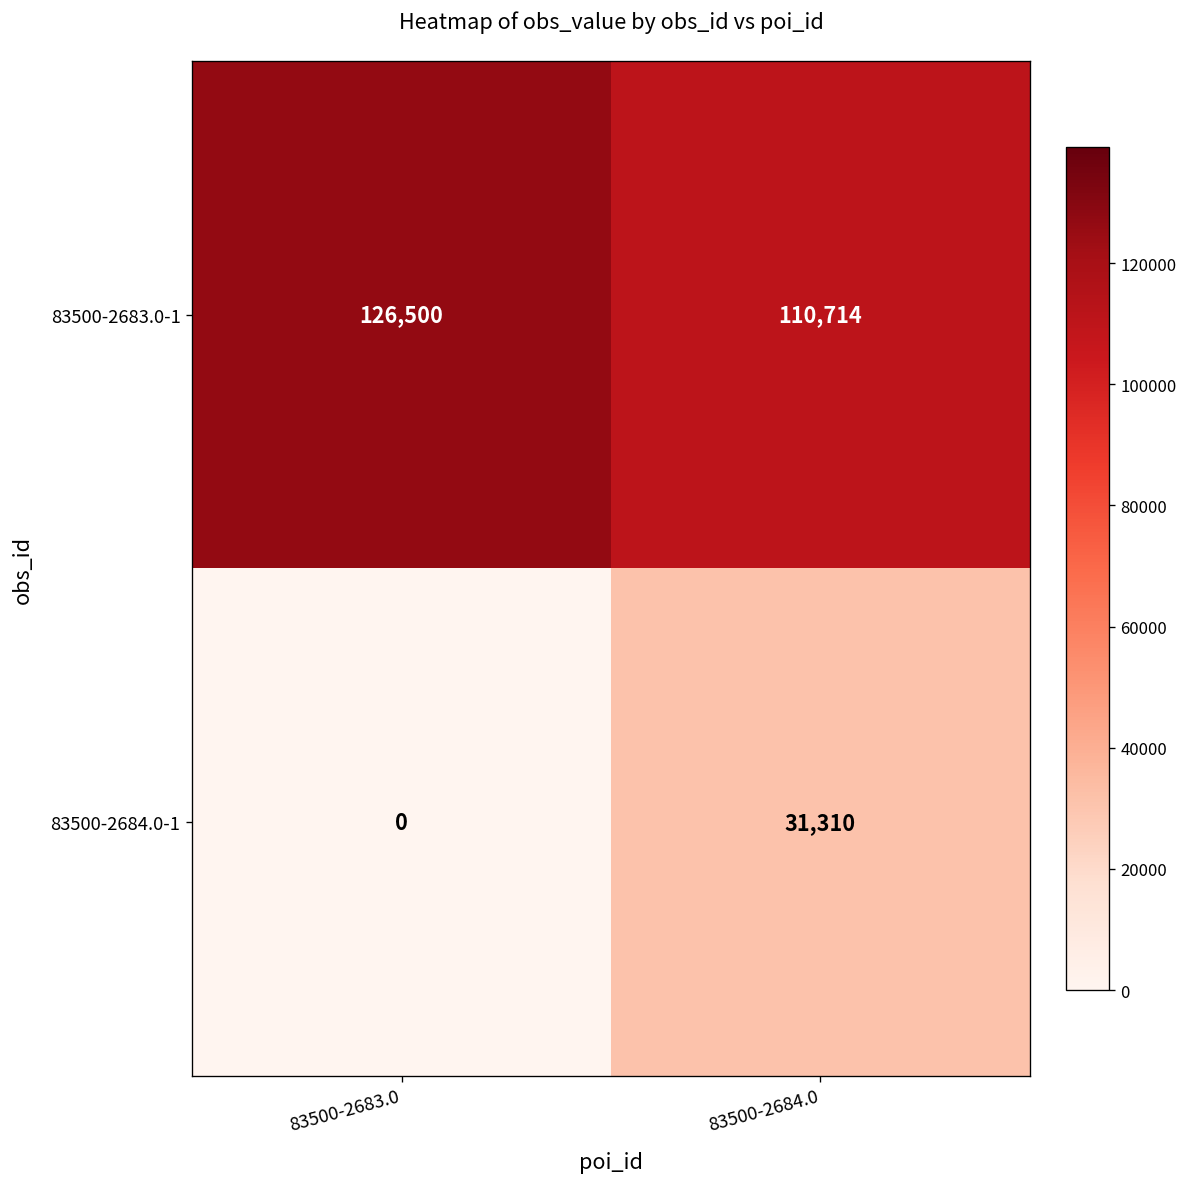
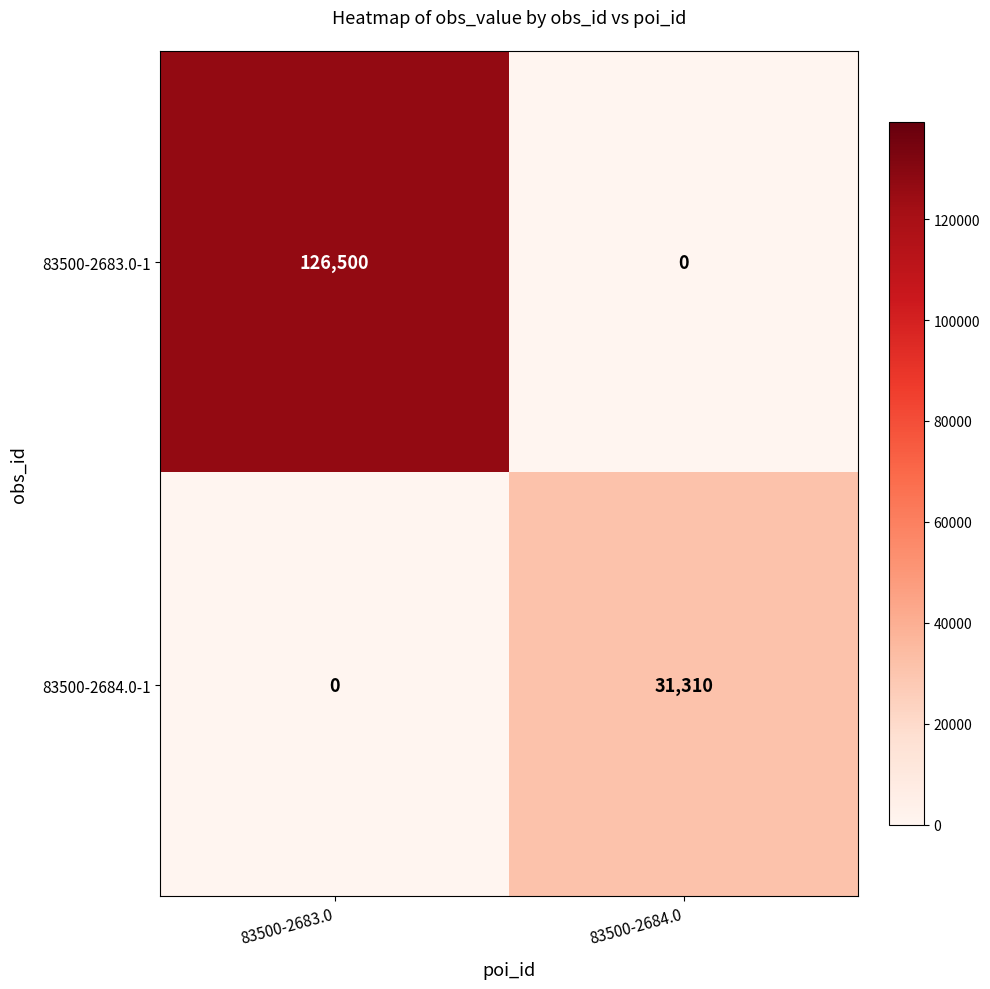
  {
    "83500-2683.0-1": {
      "83500-2683.0": "126,500",
-     "83500-2684.0": "110,714"
+     "83500-2684.0": "0"
    },
    "83500-2684.0-1": {
      "83500-2683.0": "0",
      "83500-2684.0": "31,310"
    }
  }
